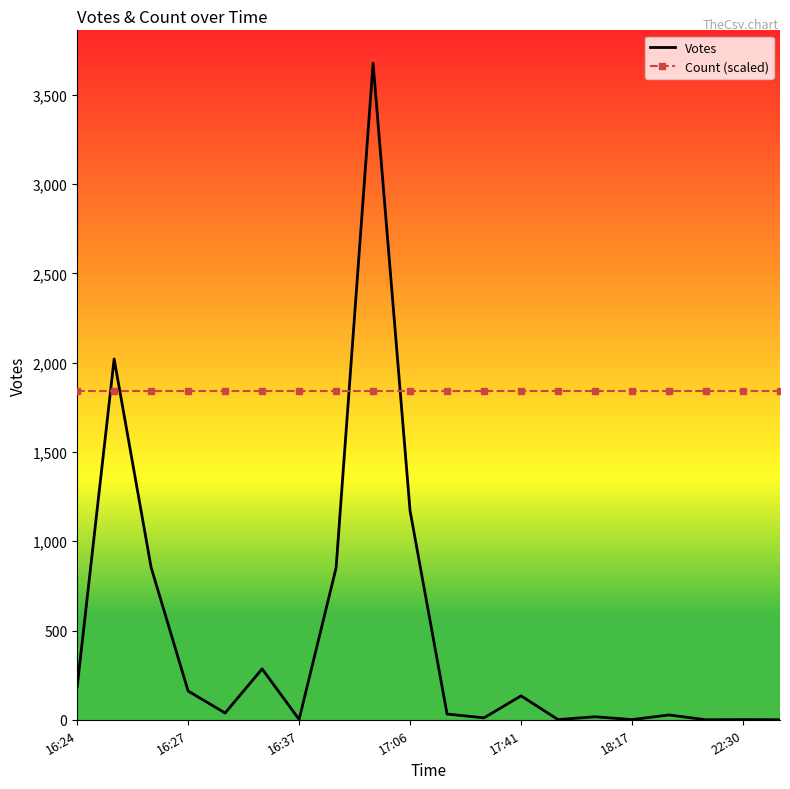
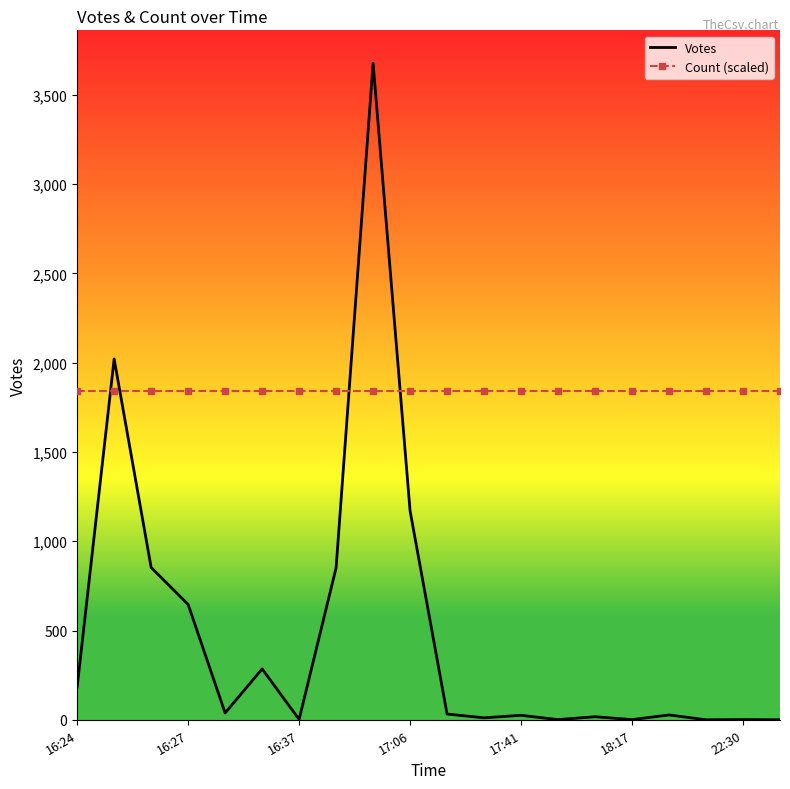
  {
    "Votes": {
      "16:24": "180",
-     "16:27": "160",
+     "16:27": "650",
      "16:37": "0",
      "17:06": "1,170",
-     "17:41": "130",
+     "17:41": "30",
      "18:17": "0",
      "22:30": "0"
    },
    "Count (scaled)": {
      "16:24": "1,840",
      "16:27": "1,840",
      "16:37": "1,840",
      "17:06": "1,840",
      "17:41": "1,840",
      "18:17": "1,840",
      "22:30": "1,840"
    }
  }
